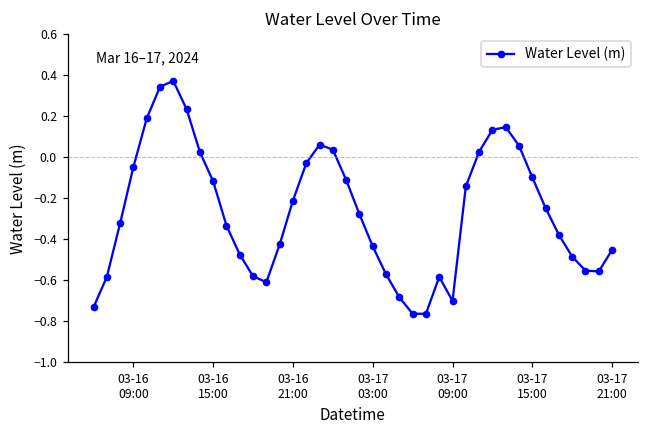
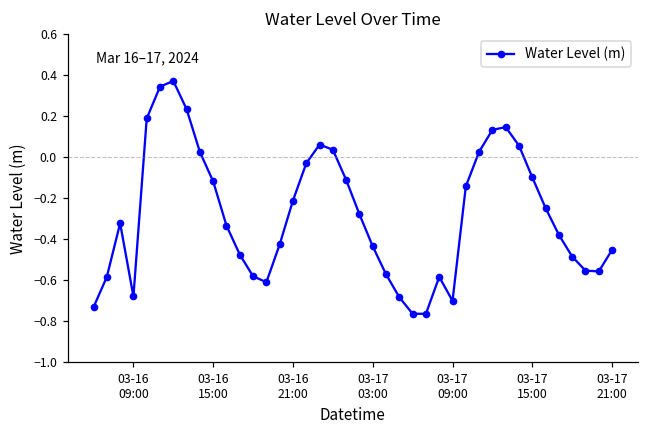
  {
-   "03-16 09:00": -0.05,
+   "03-16 09:00": -0.68,
    "03-16 15:00": -0.12,
    "03-16 21:00": -0.21,
    "03-17 03:00": -0.44,
    "03-17 09:00": -0.70,
    "03-17 15:00": -0.10,
    "03-17 21:00": -0.45
  }
